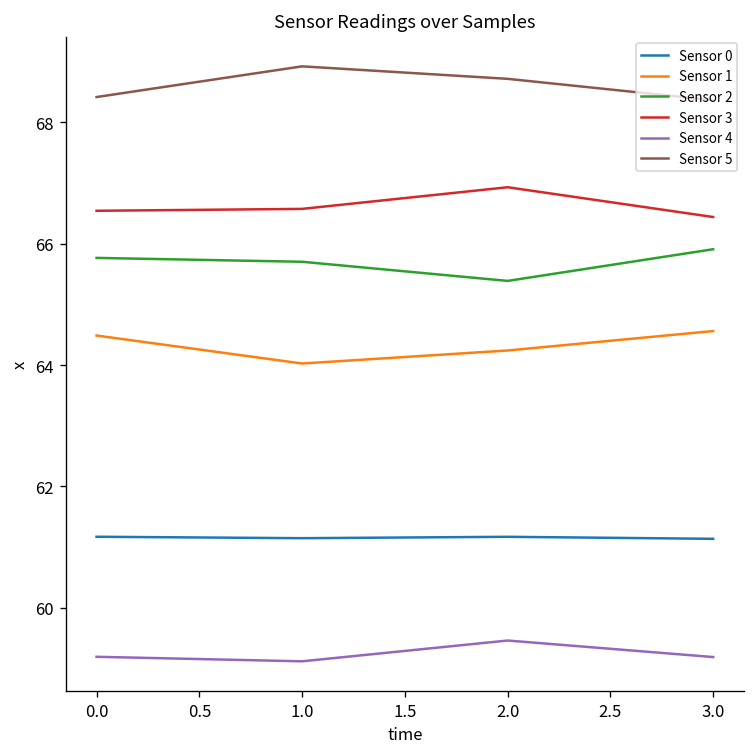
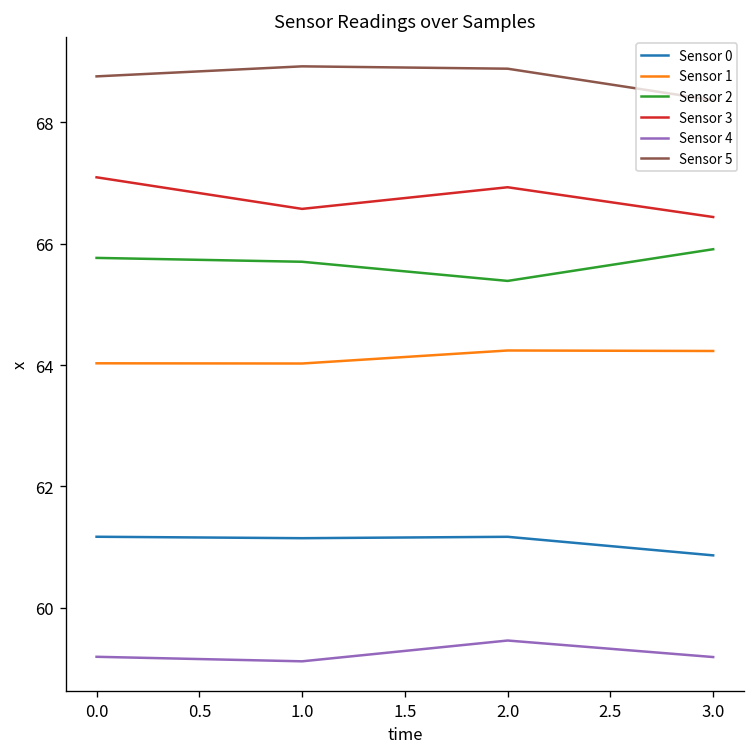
  {
    "Sensor 0": {
      "0.0": 61.2,
      "1.0": 61.1,
      "2.0": 61.2,
-     "3.0": 61.1
+     "3.0": 60.9
    },
    "Sensor 1": {
-     "0.0": 64.5,
+     "0.0": 64.0,
      "1.0": 64.0,
      "2.0": 64.2,
-     "3.0": 64.6
+     "3.0": 64.2
    },
    "Sensor 2": {
      "0.0": 65.8,
      "1.0": 65.7,
      "2.0": 65.4,
      "3.0": 65.9
    },
    "Sensor 3": {
-     "0.0": 66.5,
+     "0.0": 67.1,
      "1.0": 66.6,
      "2.0": 66.9,
      "3.0": 66.4
    },
    "Sensor 4": {
      "0.0": 59.2,
      "1.0": 59.1,
      "2.0": 59.5,
      "3.0": 59.2
    },
    "Sensor 5": {
-     "0.0": 68.4,
+     "0.0": 68.8,
      "1.0": 68.9,
-     "2.0": 68.7
+     "2.0": 68.9
    }
  }
